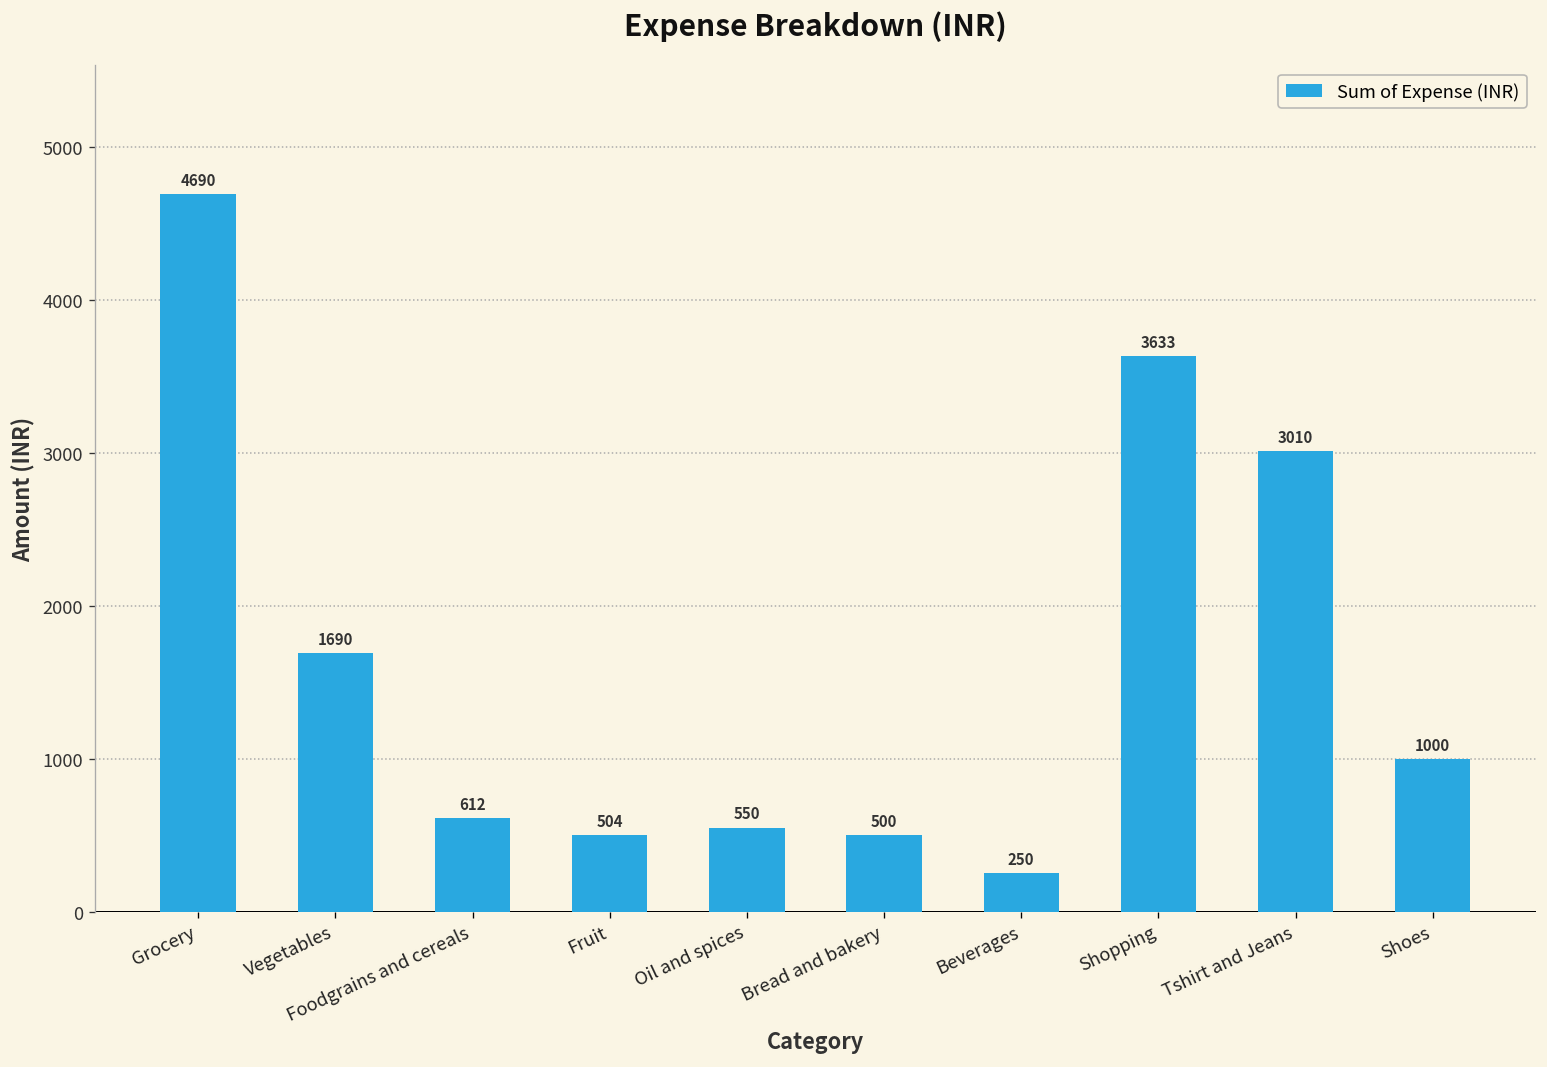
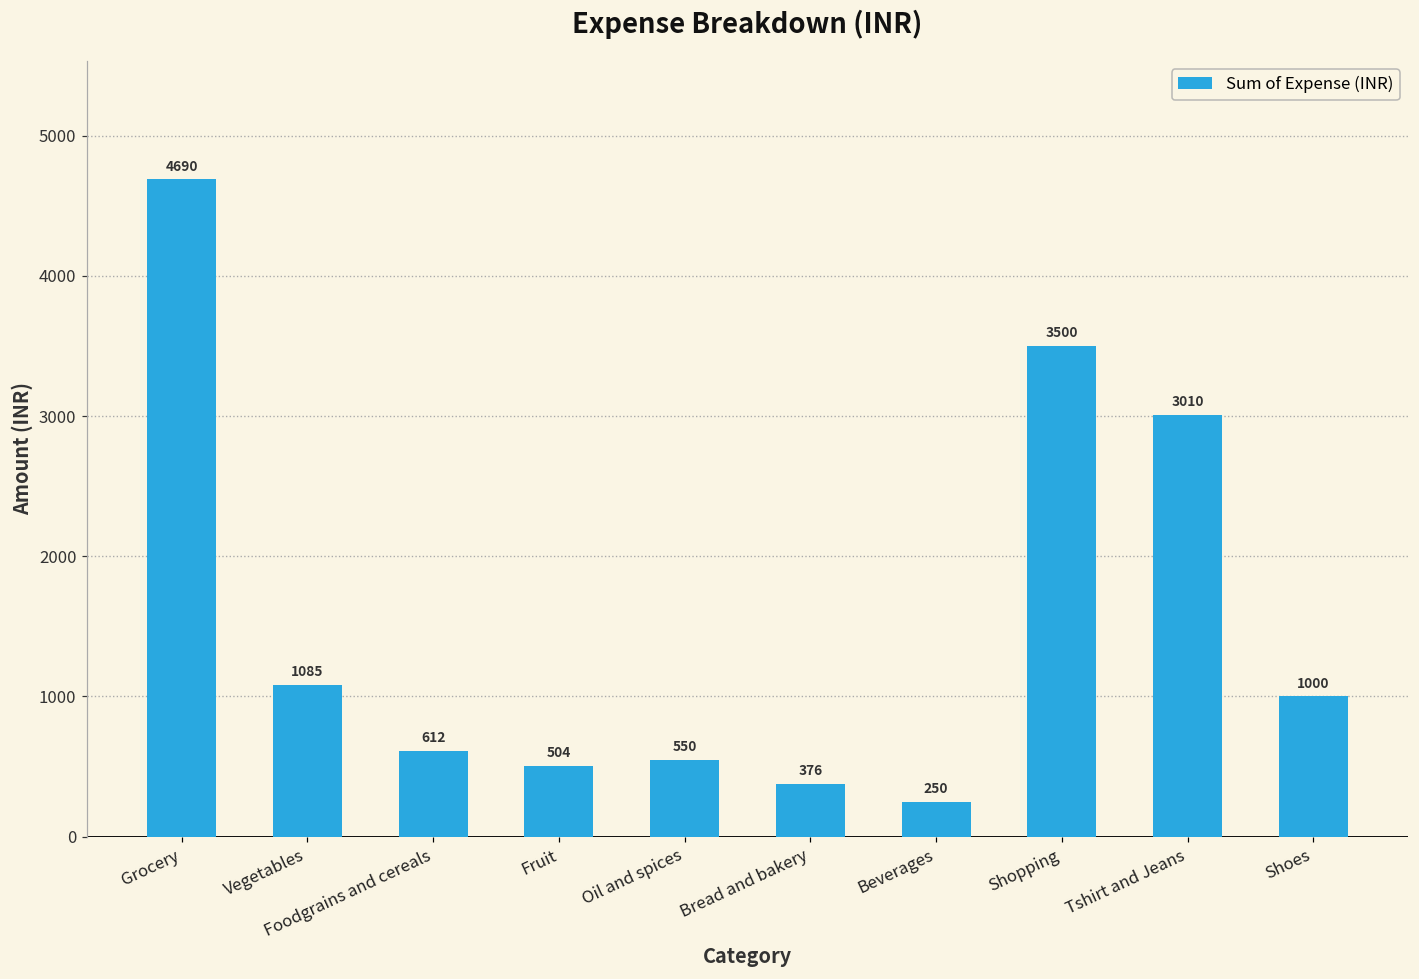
  {
    "Grocery": 4690,
-   "Vegetables": 1690,
+   "Vegetables": 1085,
    "Foodgrains and cereals": 612,
    "Fruit": 504,
    "Oil and spices": 550,
-   "Bread and bakery": 500,
+   "Bread and bakery": 376,
    "Beverages": 250,
-   "Shopping": 3633,
+   "Shopping": 3500,
    "Tshirt and Jeans": 3010,
    "Shoes": 1000
  }
